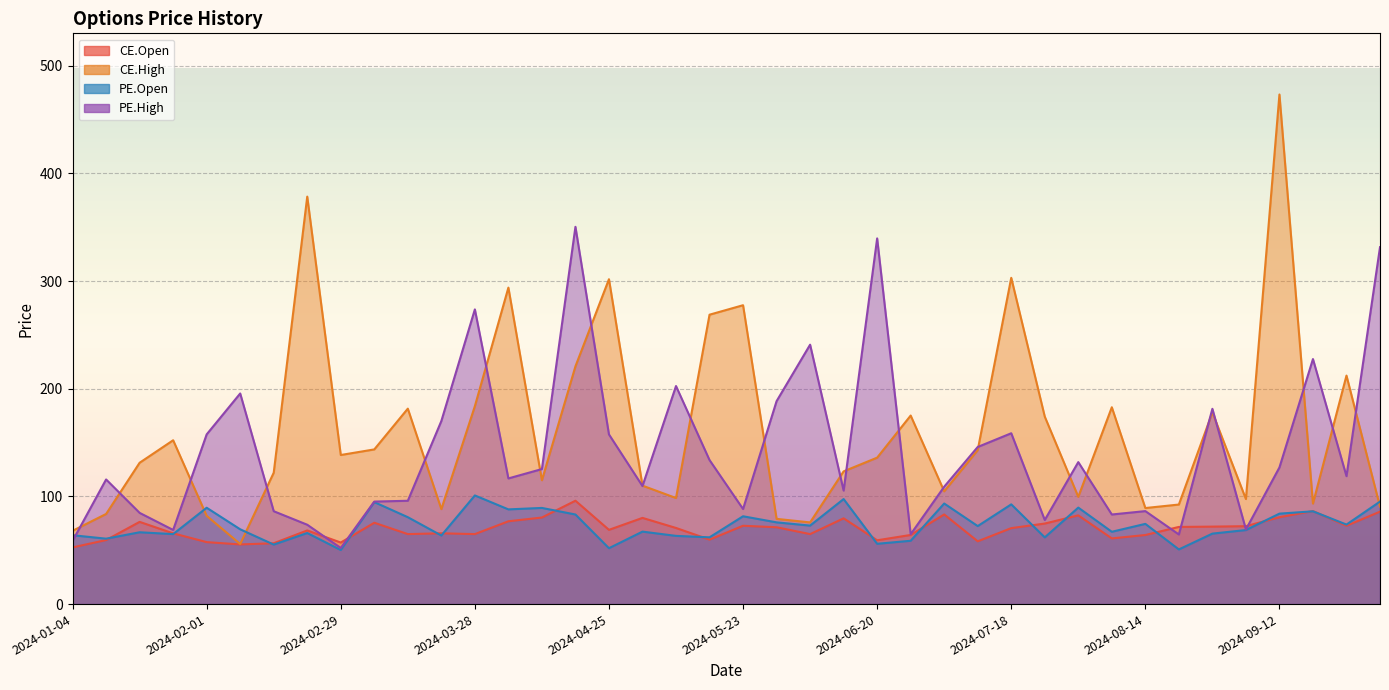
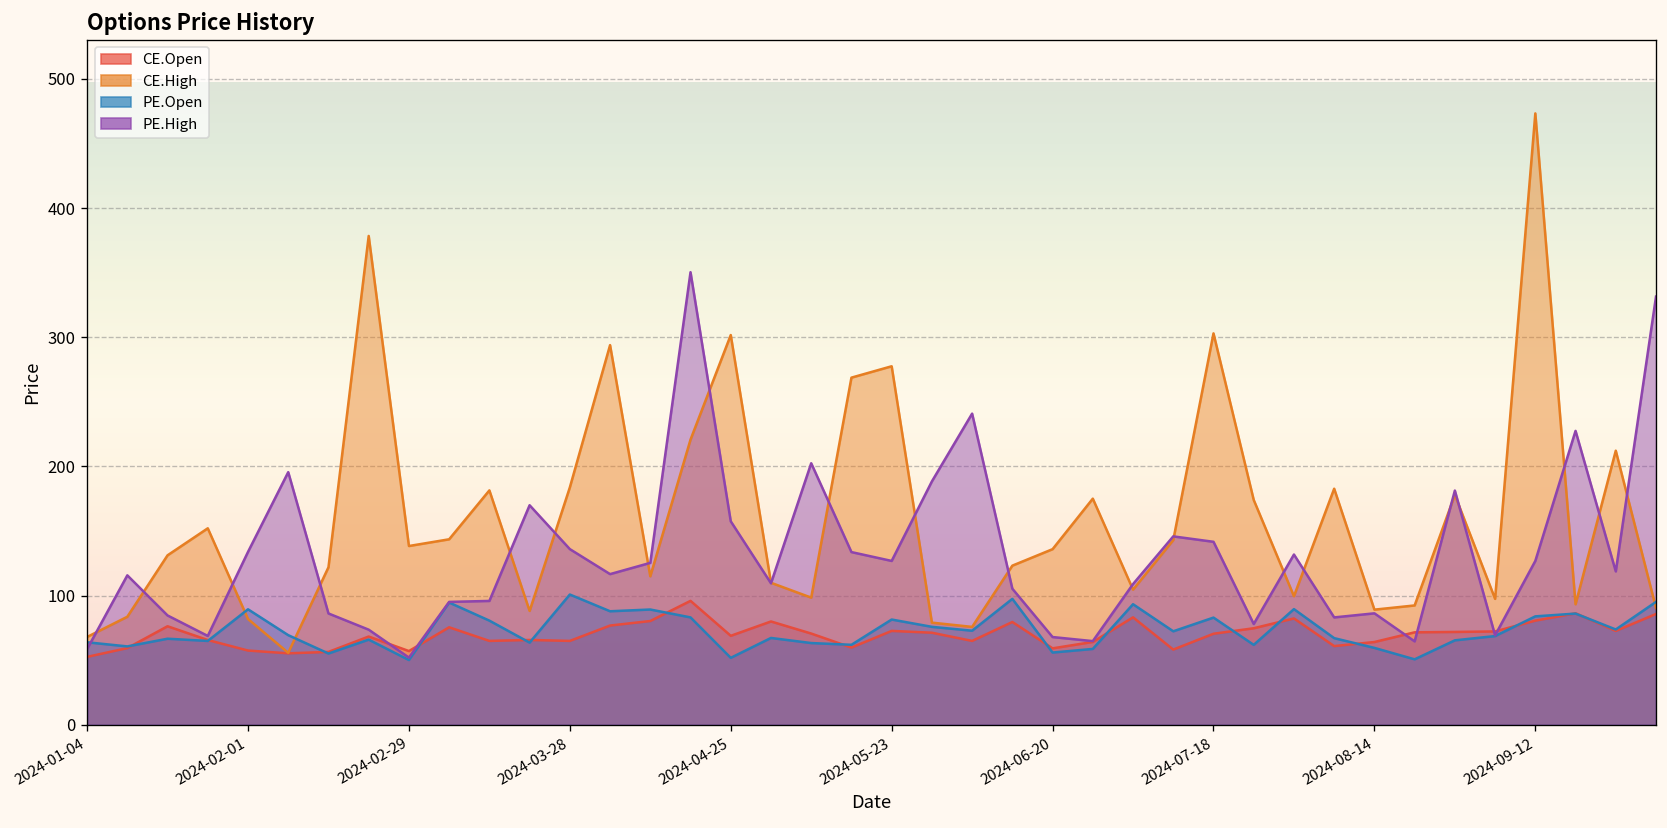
  {
    "PE.Open": {
      "2024-01-04": 64,
      "2024-02-01": 89,
      "2024-03-28": 101,
      "2024-04-25": 52,
      "2024-05-23": 82,
      "2024-06-20": 56,
-     "2024-07-18": 93,
-     "2024-08-14": 75,
+     "2024-07-18": 83,
+     "2024-08-14": 60,
      "2024-09-12": 84
    },
    "PE.High": {
      "2024-01-04": 59,
-     "2024-02-01": 158,
-     "2024-03-28": 274,
+     "2024-02-01": 134,
+     "2024-03-28": 136,
      "2024-04-25": 158,
-     "2024-05-23": 88,
-     "2024-06-20": 340,
-     "2024-07-18": 159,
+     "2024-05-23": 127,
+     "2024-06-20": 68,
+     "2024-07-18": 142,
      "2024-08-14": 86,
      "2024-09-12": 127
    }
  }
